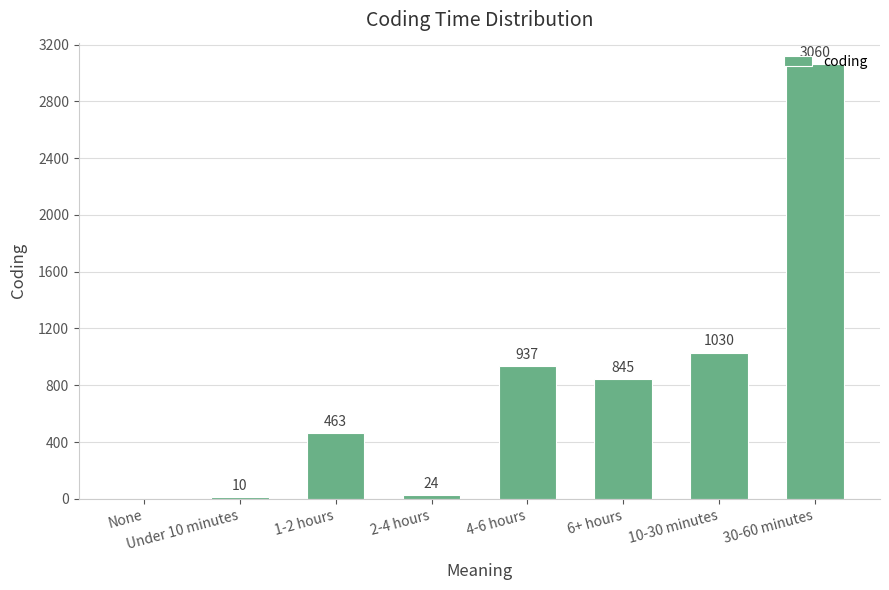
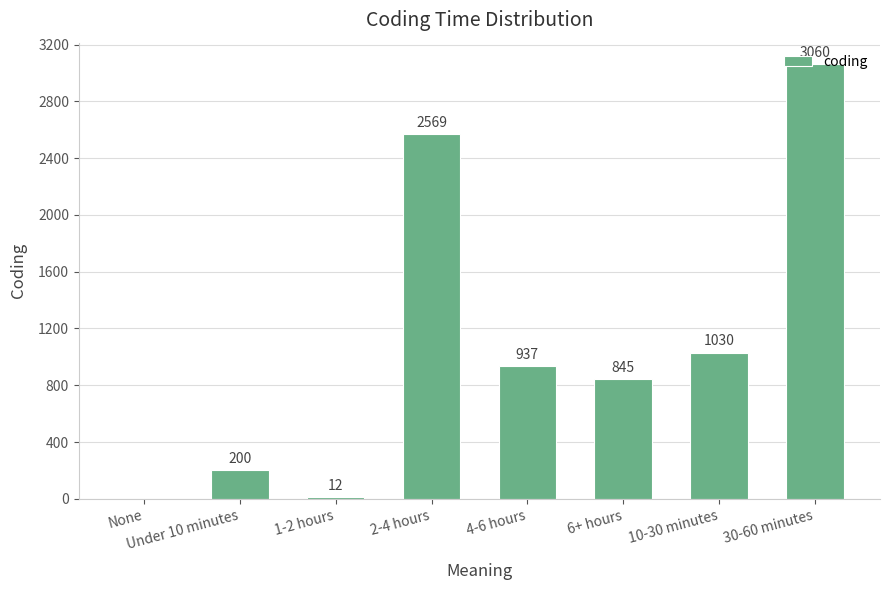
  {
-   "Under 10 minutes": 10,
-   "1-2 hours": 463,
-   "2-4 hours": 24,
+   "Under 10 minutes": 200,
+   "1-2 hours": 12,
+   "2-4 hours": 2569,
    "4-6 hours": 937,
    "6+ hours": 845,
    "10-30 minutes": 1030,
    "30-60 minutes": 3060
  }
